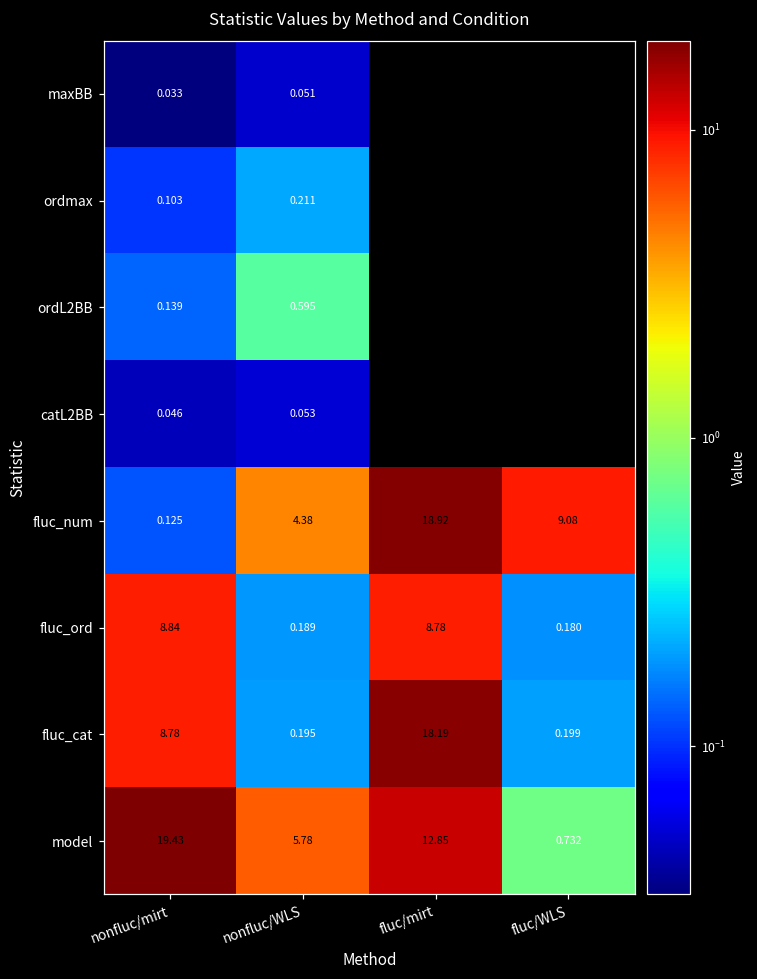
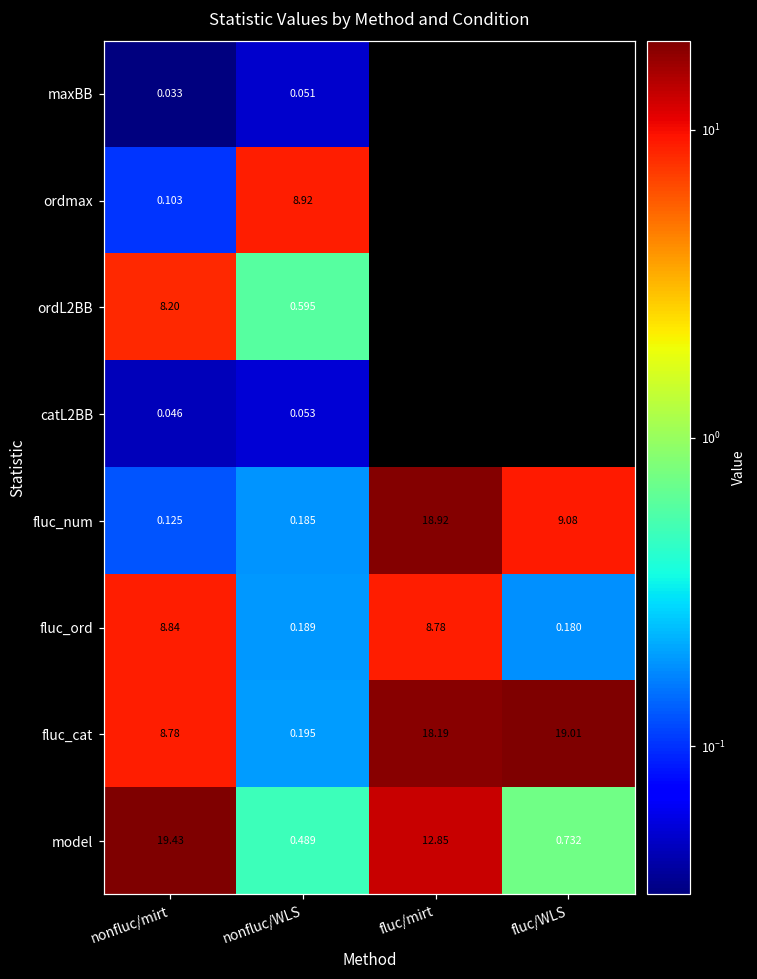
  {
    "maxBB": {
      "nonfluc/mirt": 0.033,
      "nonfluc/WLS": 0.051
    },
    "ordmax": {
      "nonfluc/mirt": 0.103,
-     "nonfluc/WLS": 0.211
+     "nonfluc/WLS": 8.92
    },
    "ordL2BB": {
-     "nonfluc/mirt": 0.139,
+     "nonfluc/mirt": 8.20,
      "nonfluc/WLS": 0.595
    },
    "catL2BB": {
      "nonfluc/mirt": 0.046,
      "nonfluc/WLS": 0.053
    },
    "fluc_num": {
      "nonfluc/mirt": 0.125,
-     "nonfluc/WLS": 4.38,
+     "nonfluc/WLS": 0.185,
      "fluc/mirt": 18.92,
      "fluc/WLS": 9.08
    },
    "fluc_ord": {
      "nonfluc/mirt": 8.84,
      "nonfluc/WLS": 0.189,
      "fluc/mirt": 8.78,
      "fluc/WLS": 0.180
    },
    "fluc_cat": {
      "nonfluc/mirt": 8.78,
      "nonfluc/WLS": 0.195,
      "fluc/mirt": 18.19,
-     "fluc/WLS": 0.199
+     "fluc/WLS": 19.01
    },
    "model": {
      "nonfluc/mirt": 19.43,
-     "nonfluc/WLS": 5.78,
+     "nonfluc/WLS": 0.489,
      "fluc/mirt": 12.85,
      "fluc/WLS": 0.732
    }
  }
